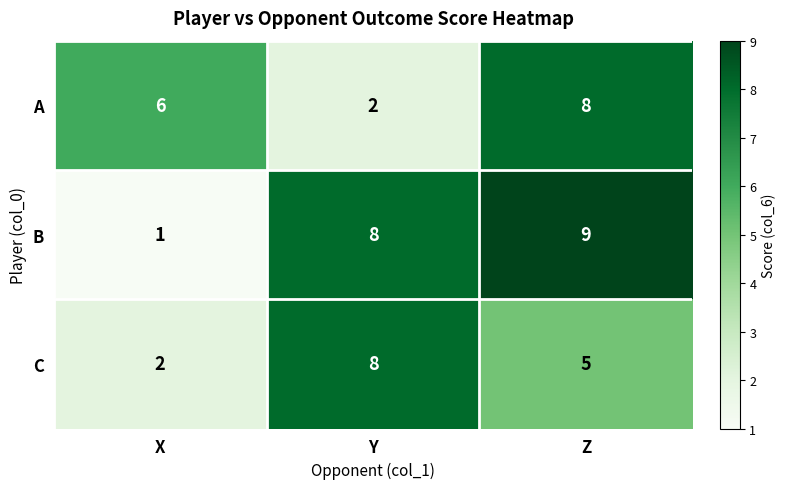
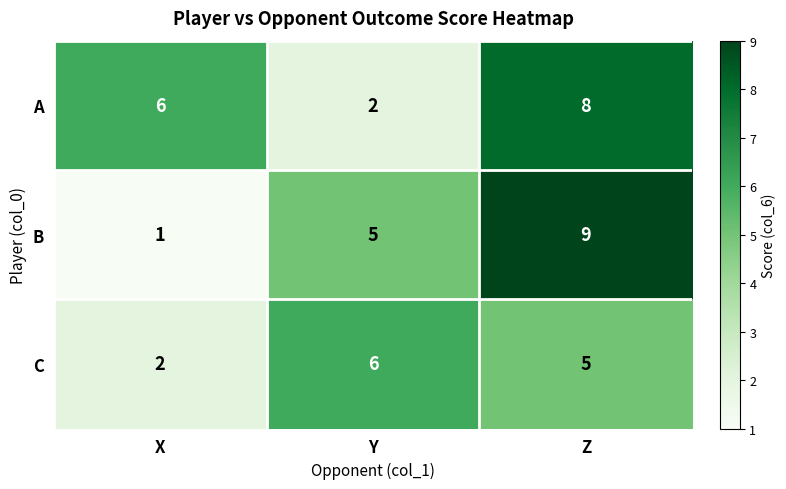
  {
    "A": {
      "X": 6,
      "Y": 2,
      "Z": 8
    },
    "B": {
      "X": 1,
-     "Y": 8,
+     "Y": 5,
      "Z": 9
    },
    "C": {
      "X": 2,
-     "Y": 8,
+     "Y": 6,
      "Z": 5
    }
  }
